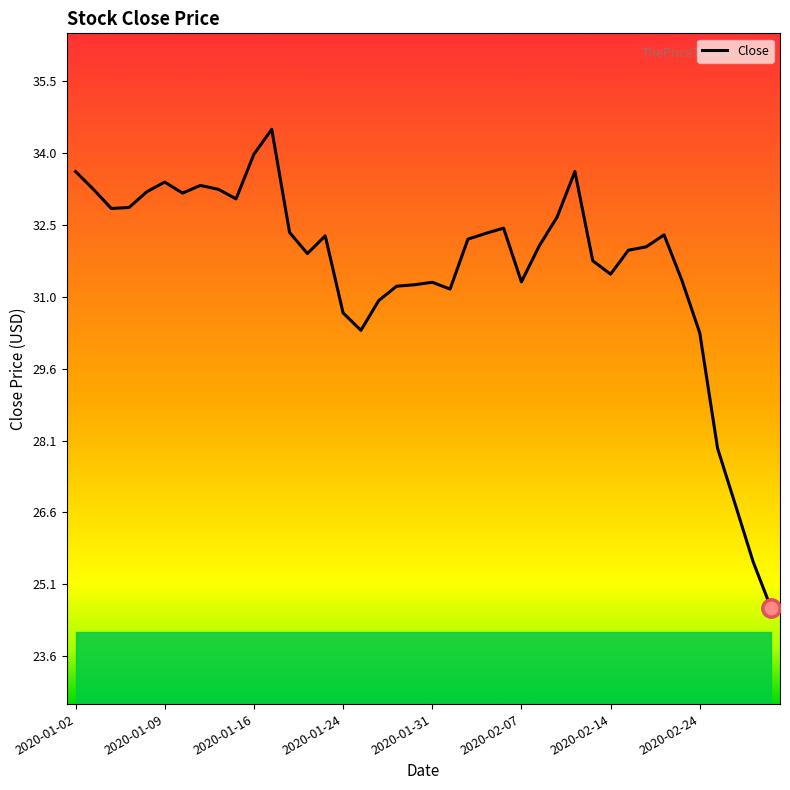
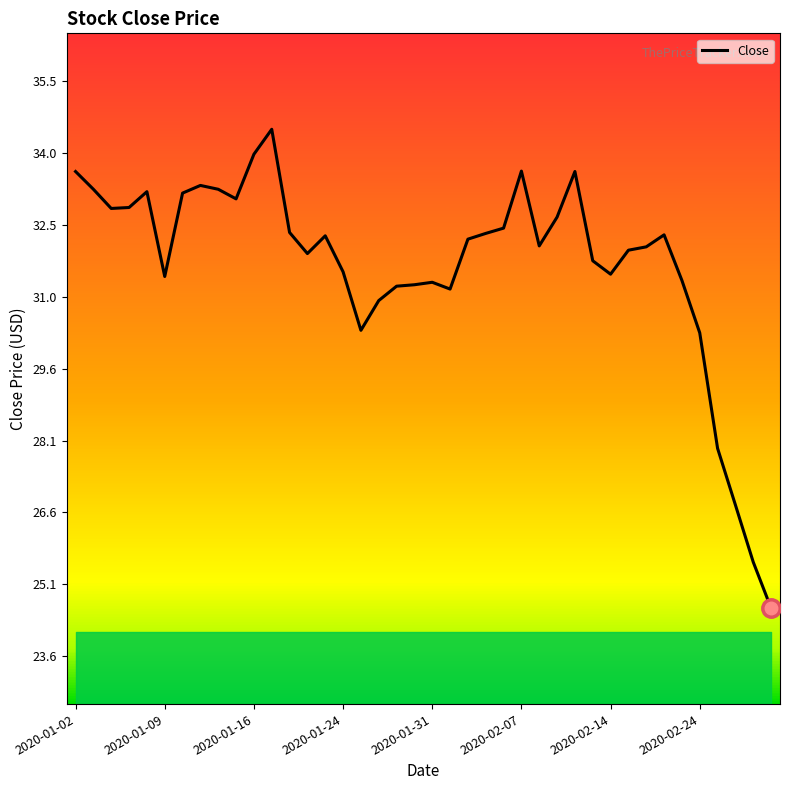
  {
    "Close": {
      "2020-01-02": 33.7,
-     "2020-01-09": 33.4,
+     "2020-01-09": 31.5,
      "2020-01-16": 34.0,
-     "2020-01-24": 30.7,
+     "2020-01-24": 31.6,
      "2020-01-31": 31.4,
-     "2020-02-07": 31.4,
+     "2020-02-07": 33.7,
      "2020-02-14": 31.5,
      "2020-02-24": 30.3
    }
  }
